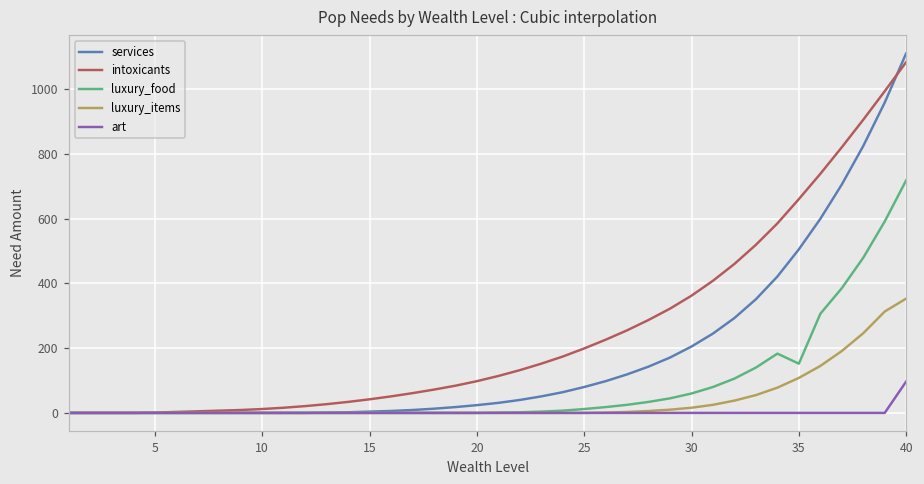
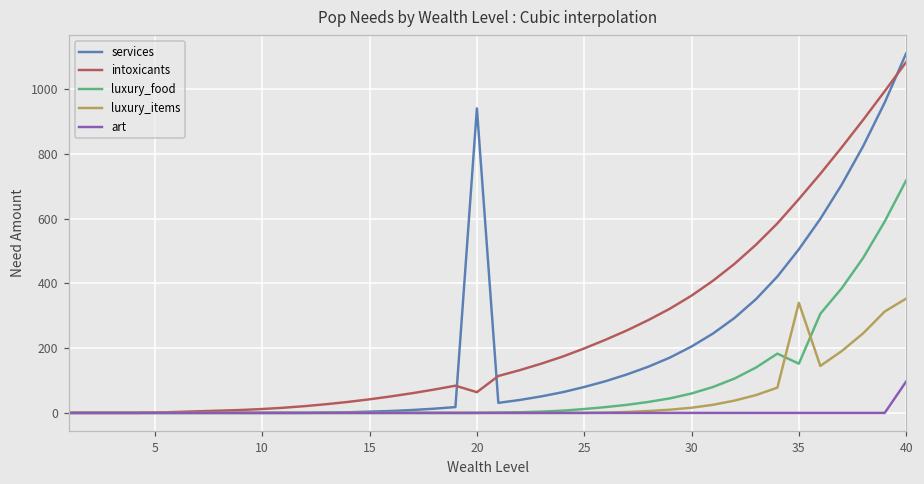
  {
    "services": {
-     "20": 20,
+     "20": 940,
      "25": 80,
      "30": 210,
      "35": 510,
      "40": 1110
    },
    "intoxicants": {
      "10": 10,
      "15": 40,
-     "20": 100,
+     "20": 60,
      "25": 200,
      "30": 360,
      "35": 660,
      "40": 1080
    },
    "luxury_food": {
      "25": 10,
      "30": 60,
      "35": 150,
      "40": 720
    },
    "luxury_items": {
      "30": 20,
-     "35": 110,
+     "35": 340,
      "40": 350
    },
    "art": {
      "30": 0,
      "35": 0,
      "40": 100
    }
  }
